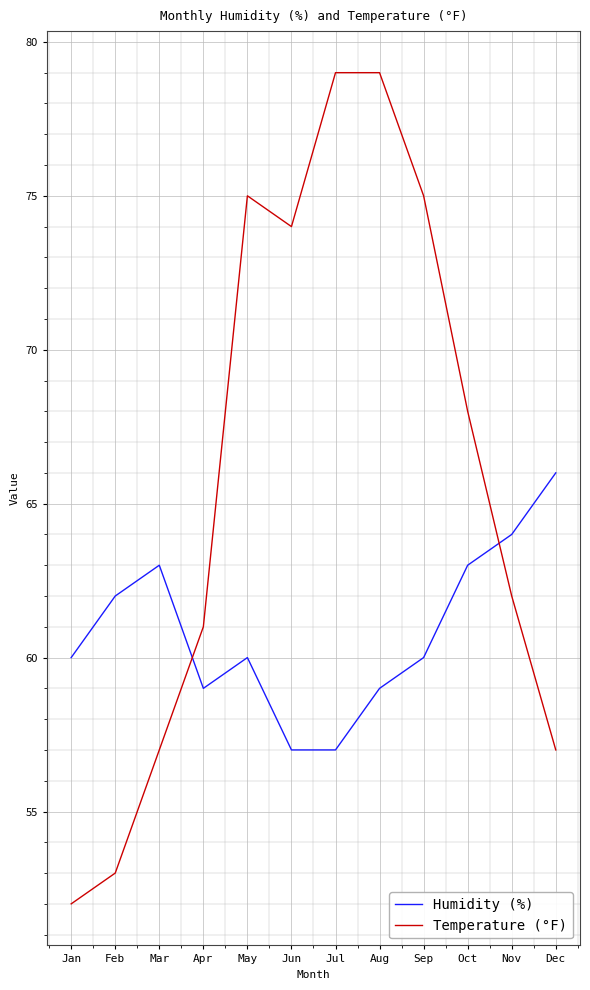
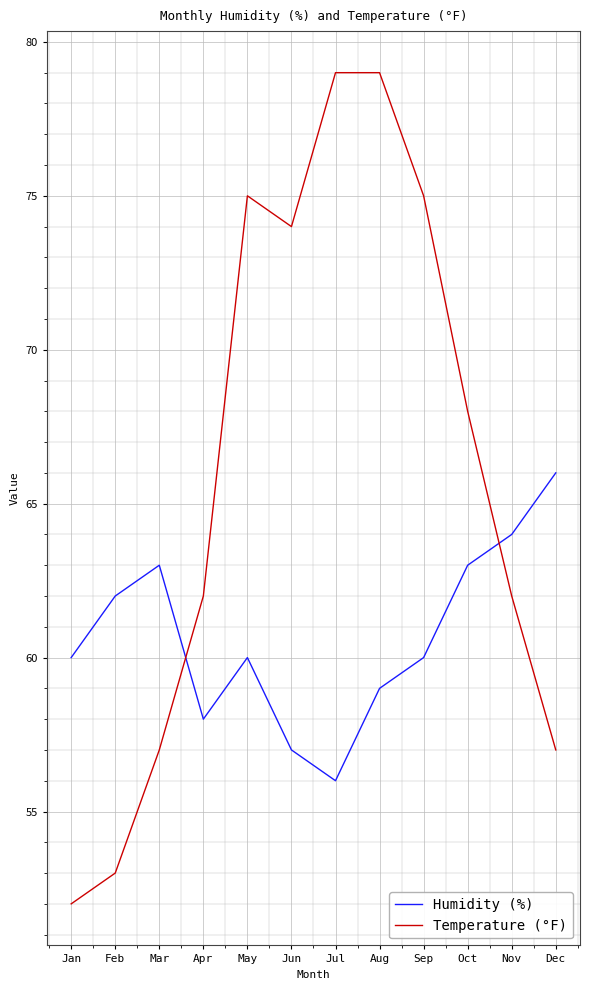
  {
    "Humidity (%)": {
      "Jan": 60,
      "Feb": 62,
      "Mar": 63,
-     "Apr": 59,
+     "Apr": 58,
      "May": 60,
      "Jun": 57,
-     "Jul": 57,
+     "Jul": 56,
      "Aug": 59,
      "Sep": 60,
      "Oct": 63,
      "Nov": 64,
      "Dec": 66
    },
    "Temperature (°F)": {
      "Jan": 52,
      "Feb": 53,
      "Mar": 57,
-     "Apr": 61,
+     "Apr": 62,
      "May": 75,
      "Jun": 74,
      "Jul": 79,
      "Aug": 79,
      "Sep": 75,
      "Oct": 68,
      "Nov": 62,
      "Dec": 57
    }
  }
